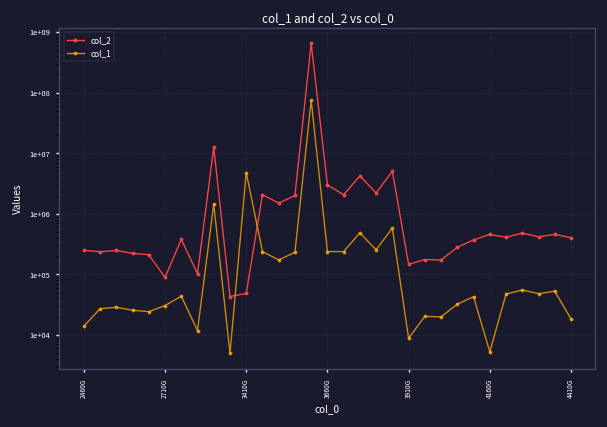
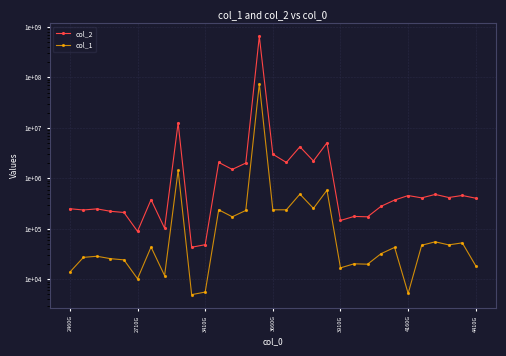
  {
    "col_2": {
      "2460G": 200000,
      "2710G": 90000,
      "3410G": 50000,
      "3660G": 3000000,
      "3910G": 150000,
      "4160G": 500000,
      "4410G": 400000
    },
    "col_1": {
      "2460G": 14000,
-     "2710G": 30000,
-     "3410G": 5000000,
+     "2710G": 10000,
+     "3410G": 6000,
      "3660G": 200000,
-     "3910G": 9000,
+     "3910G": 17000,
      "4160G": 5000,
      "4410G": 18000
    }
  }
